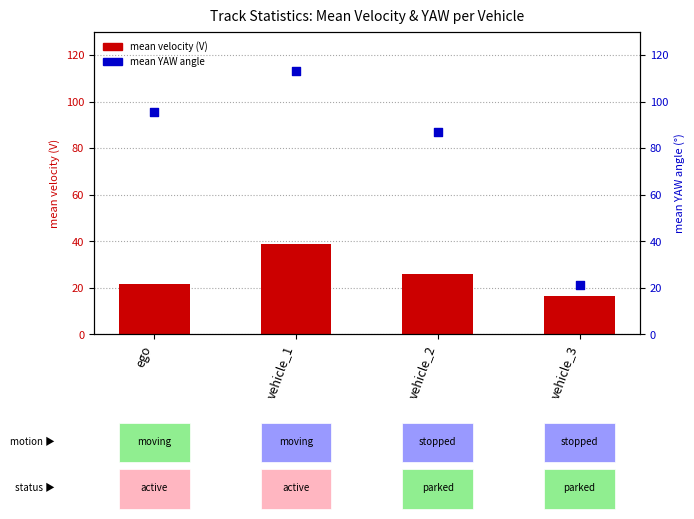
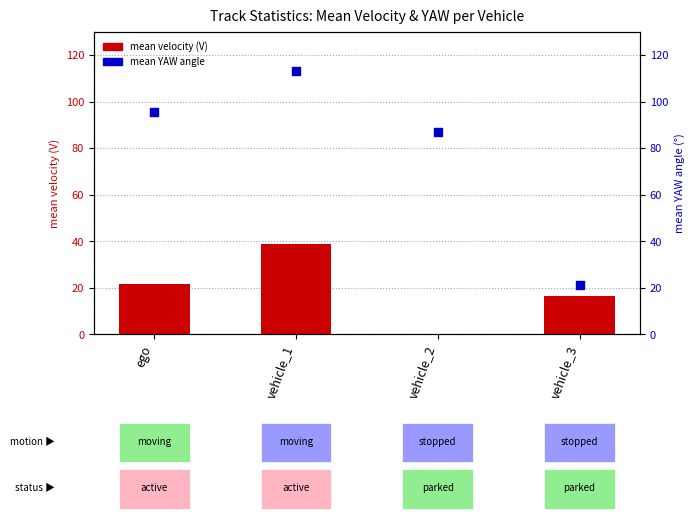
  {
    "mean velocity (V)": {
      "ego": 22,
      "vehicle_1": 39,
-     "vehicle_2": 26,
+     "vehicle_2": 0,
      "vehicle_3": 17
    }
  }
